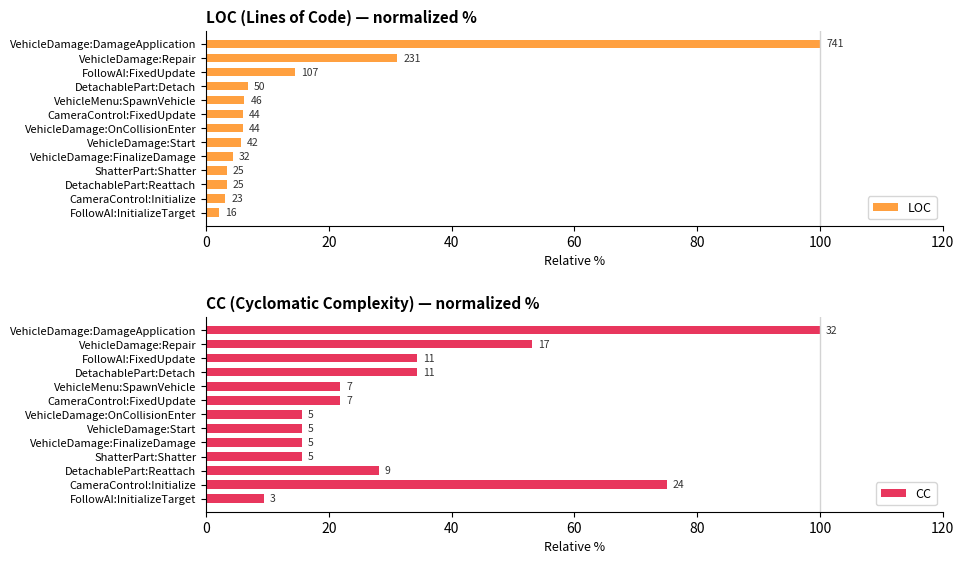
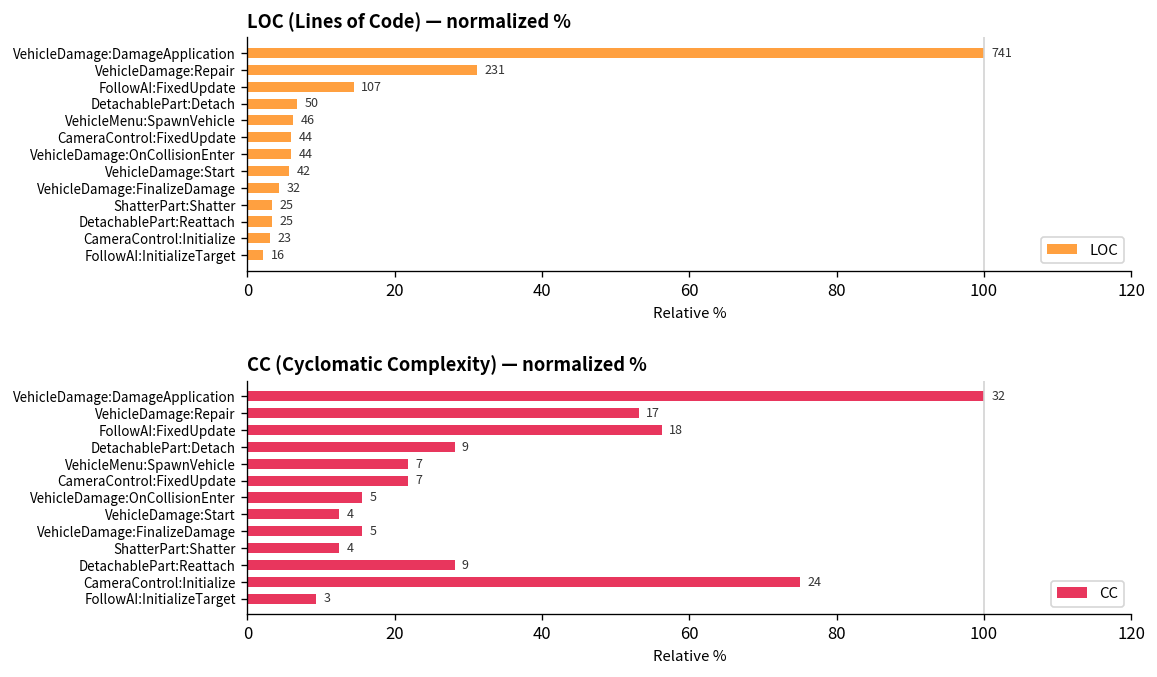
  {
    "CC (Cyclomatic Complexity) — normalized %": {
-     "FollowAI:FixedUpdate": 11,
-     "DetachablePart:Detach": 11,
-     "VehicleDamage:Start": 5,
-     "ShatterPart:Shatter": 5
+     "FollowAI:FixedUpdate": 18,
+     "DetachablePart:Detach": 9,
+     "VehicleDamage:Start": 4,
+     "ShatterPart:Shatter": 4
    }
  }
